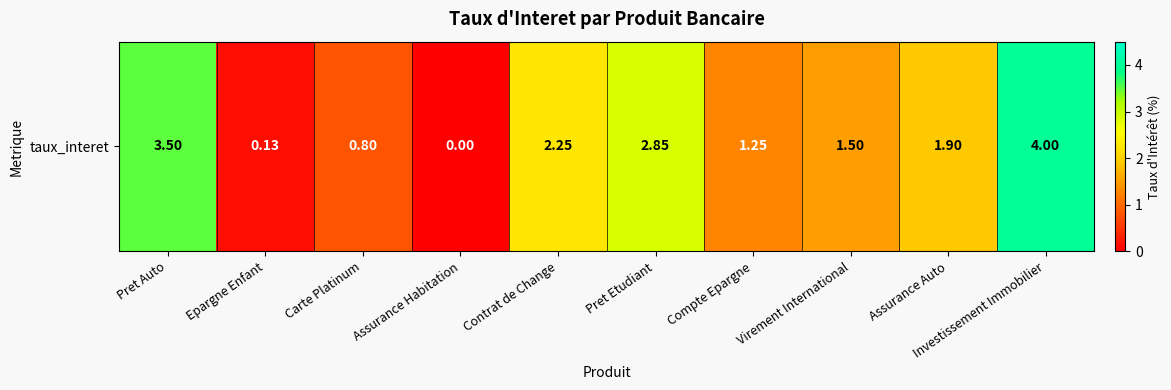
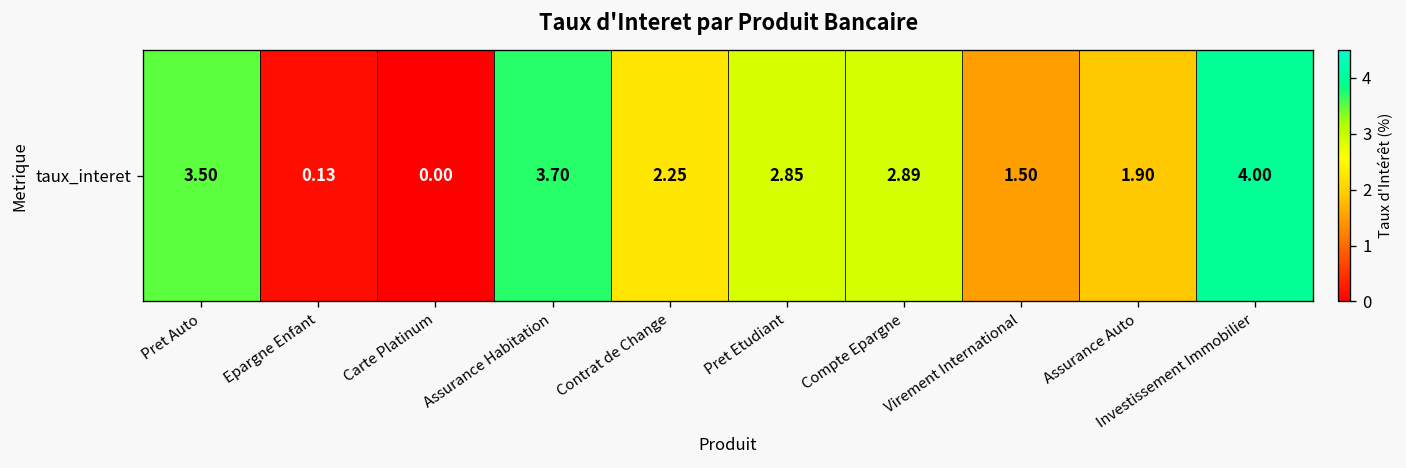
  {
    "taux_interet": {
      "Pret Auto": 3.50,
      "Epargne Enfant": 0.13,
-     "Carte Platinum": 0.80,
-     "Assurance Habitation": 0.00,
+     "Carte Platinum": 0.00,
+     "Assurance Habitation": 3.70,
      "Contrat de Change": 2.25,
      "Pret Etudiant": 2.85,
-     "Compte Epargne": 1.25,
+     "Compte Epargne": 2.89,
      "Virement International": 1.50,
      "Assurance Auto": 1.90,
      "Investissement Immobilier": 4.00
    }
  }
